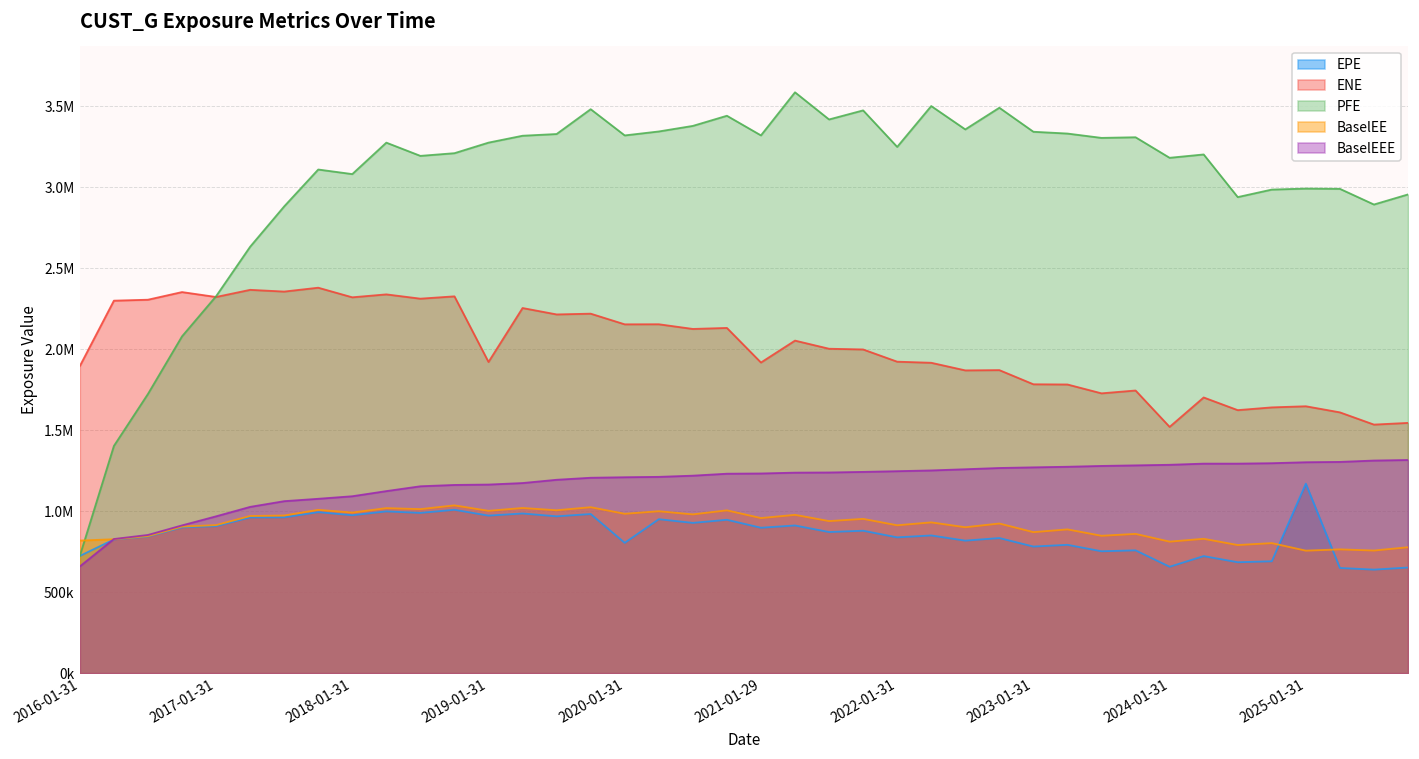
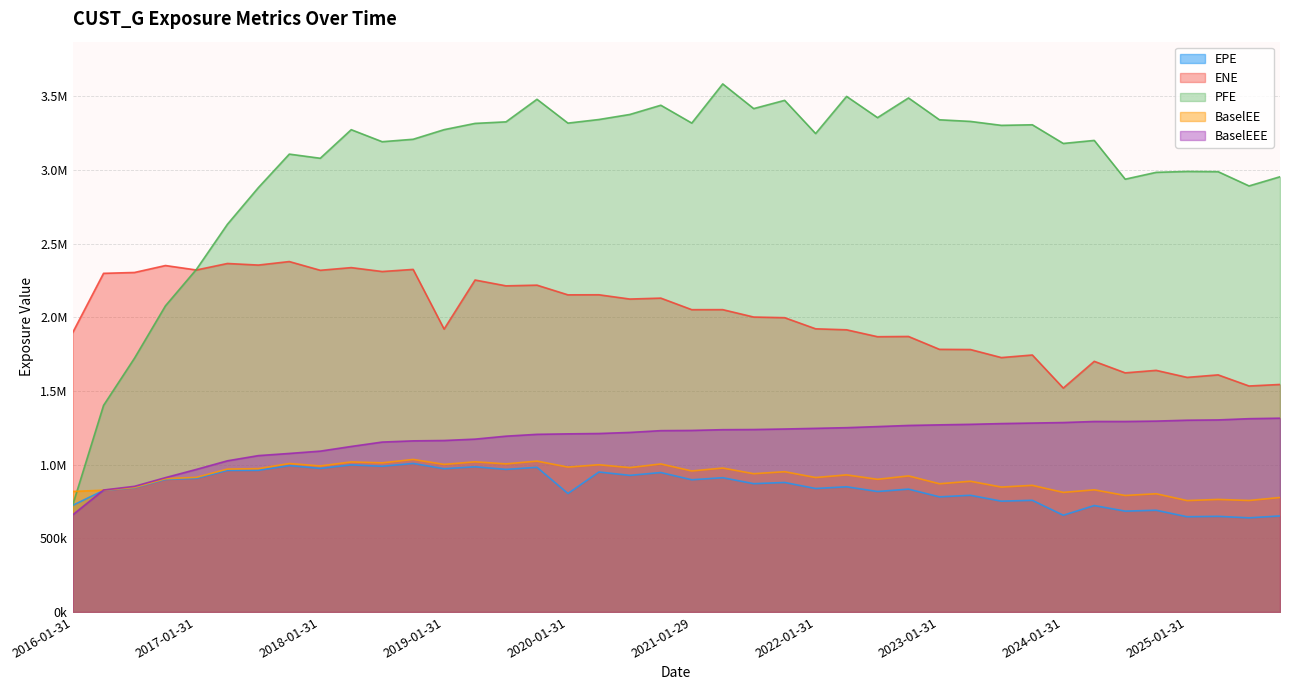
  {
    "EPE": {
      "2019-01-31": 970000,
      "2020-01-31": 800000,
      "2021-01-29": 900000,
      "2022-01-31": 840000,
      "2023-01-31": 780000,
      "2024-01-31": 660000,
-     "2025-01-31": 1170000
+     "2025-01-31": 650000
    },
    "ENE": {
      "2016-01-31": 1900000,
      "2018-01-31": 2320000,
      "2019-01-31": 1920000,
      "2020-01-31": 2150000,
-     "2021-01-29": 1920000,
+     "2021-01-29": 2050000,
      "2022-01-31": 1920000,
      "2023-01-31": 1780000,
      "2024-01-31": 1520000,
-     "2025-01-31": 1650000
+     "2025-01-31": 1590000
    },
    "PFE": {
      "2018-01-31": 3080000,
      "2019-01-31": 3270000,
      "2020-01-31": 3320000,
      "2021-01-29": 3320000,
      "2022-01-31": 3250000,
      "2023-01-31": 3340000,
      "2024-01-31": 3180000,
      "2025-01-31": 2990000
    },
    "BaselEE": {
      "2016-01-31": 820000,
      "2019-01-31": 1000000,
      "2020-01-31": 980000,
      "2021-01-29": 960000,
      "2022-01-31": 910000,
      "2023-01-31": 870000,
      "2024-01-31": 810000,
      "2025-01-31": 760000
    },
    "BaselEEE": {
      "2016-01-31": 660000,
      "2017-01-31": 970000,
      "2018-01-31": 1090000,
      "2019-01-31": 1160000,
      "2020-01-31": 1210000,
      "2021-01-29": 1230000,
      "2022-01-31": 1250000,
      "2023-01-31": 1270000,
      "2024-01-31": 1290000,
      "2025-01-31": 1300000
    }
  }
